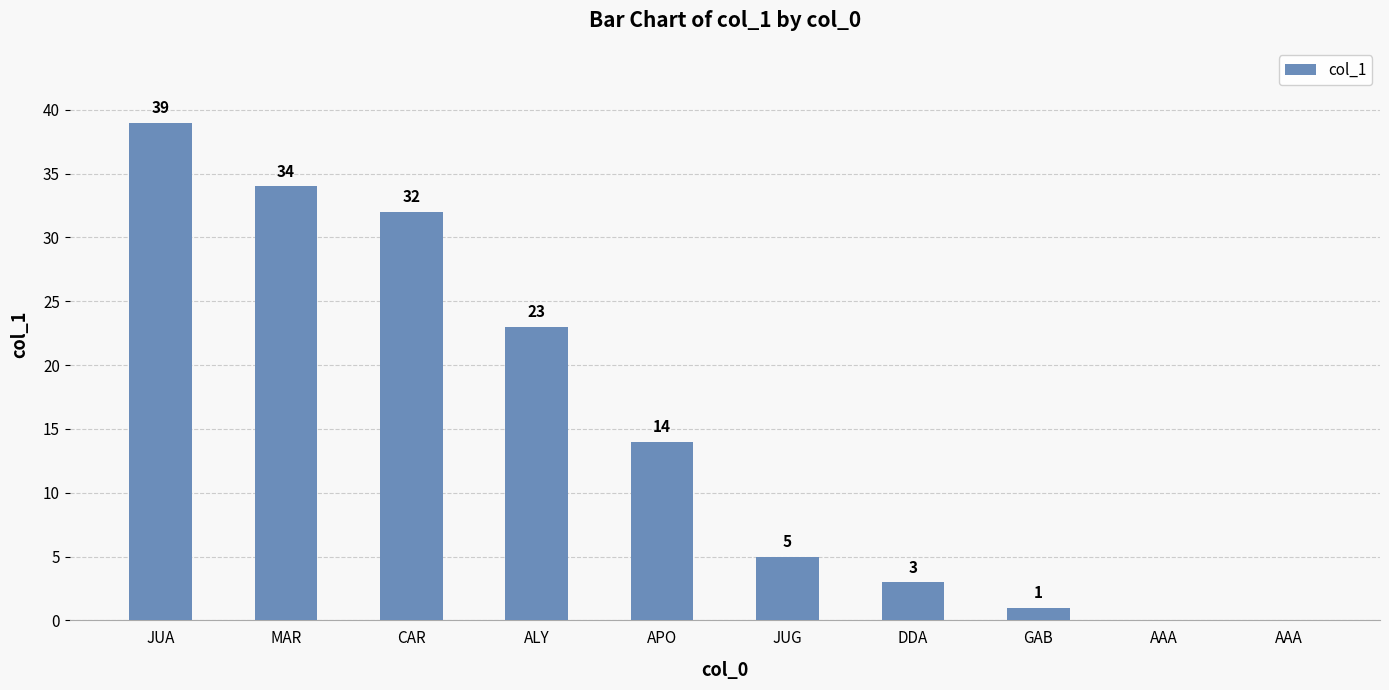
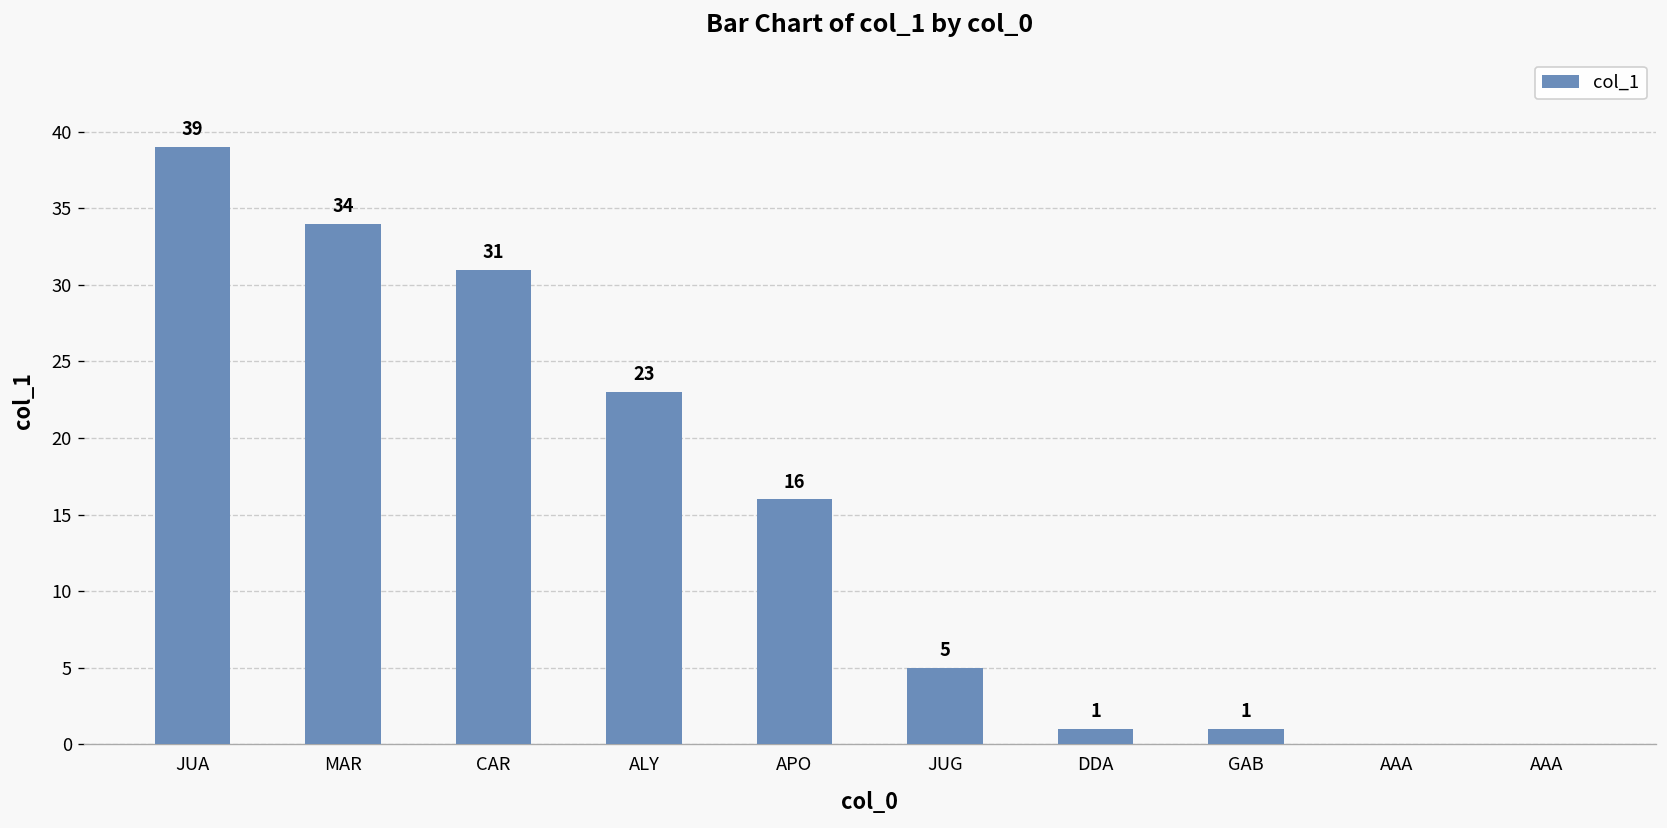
  {
    "JUA": 39,
    "MAR": 34,
-   "CAR": 32,
+   "CAR": 31,
    "ALY": 23,
-   "APO": 14,
+   "APO": 16,
    "JUG": 5,
-   "DDA": 3,
+   "DDA": 1,
    "GAB": 1
  }
